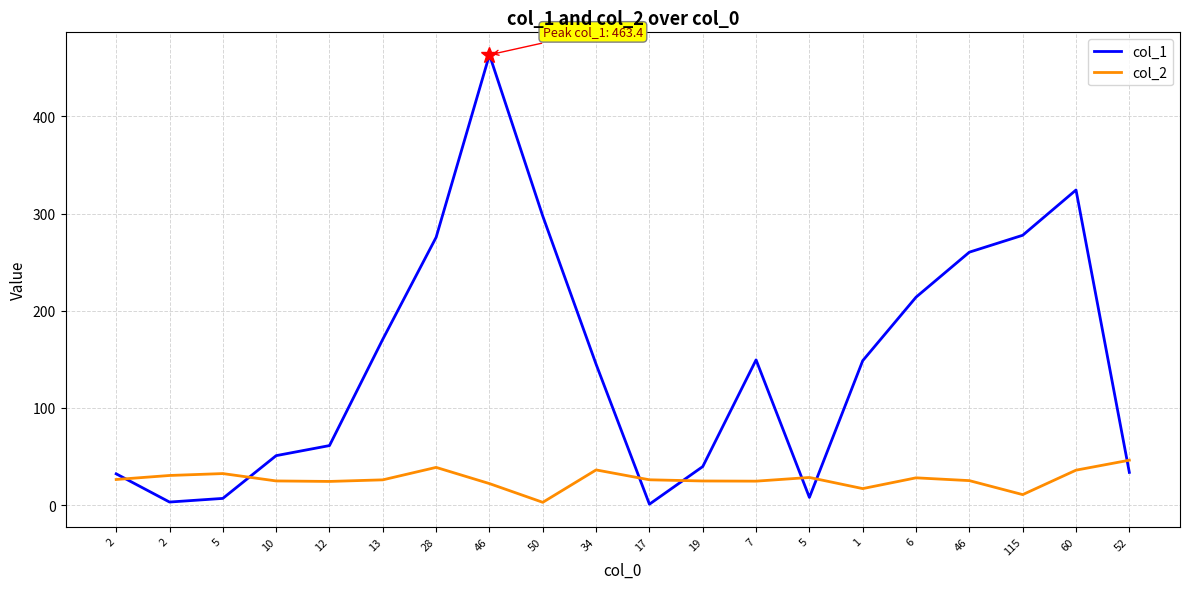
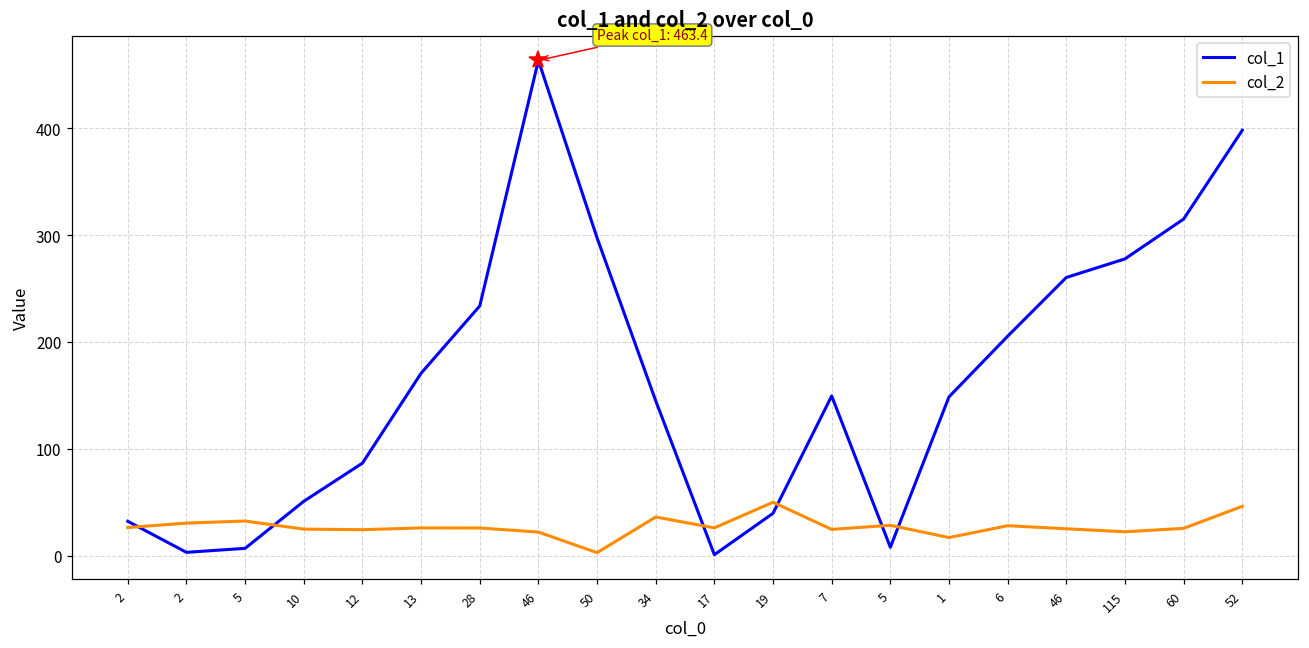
  {
    "col_1": {
      "10": 50,
-     "12": 60,
+     "12": 90,
      "13": 170,
-     "28": 280,
+     "28": 230,
      "50": 300,
      "34": 140,
      "17": 0,
      "19": 40,
      "7": 150,
      "1": 150,
-     "6": 214,
+     "6": 205,
      "115": 280,
-     "60": 320,
-     "52": 30
+     "60": 310,
+     "52": 400
    },
    "col_2": {
      "10": 20,
      "12": 20,
      "13": 30,
-     "28": 40,
+     "28": 30,
      "50": 0,
      "34": 40,
      "17": 30,
-     "19": 20,
+     "19": 50,
      "7": 20,
      "1": 20,
      "6": 30,
-     "115": 10,
-     "60": 40,
+     "115": 20,
+     "60": 30,
      "52": 50
    }
  }
